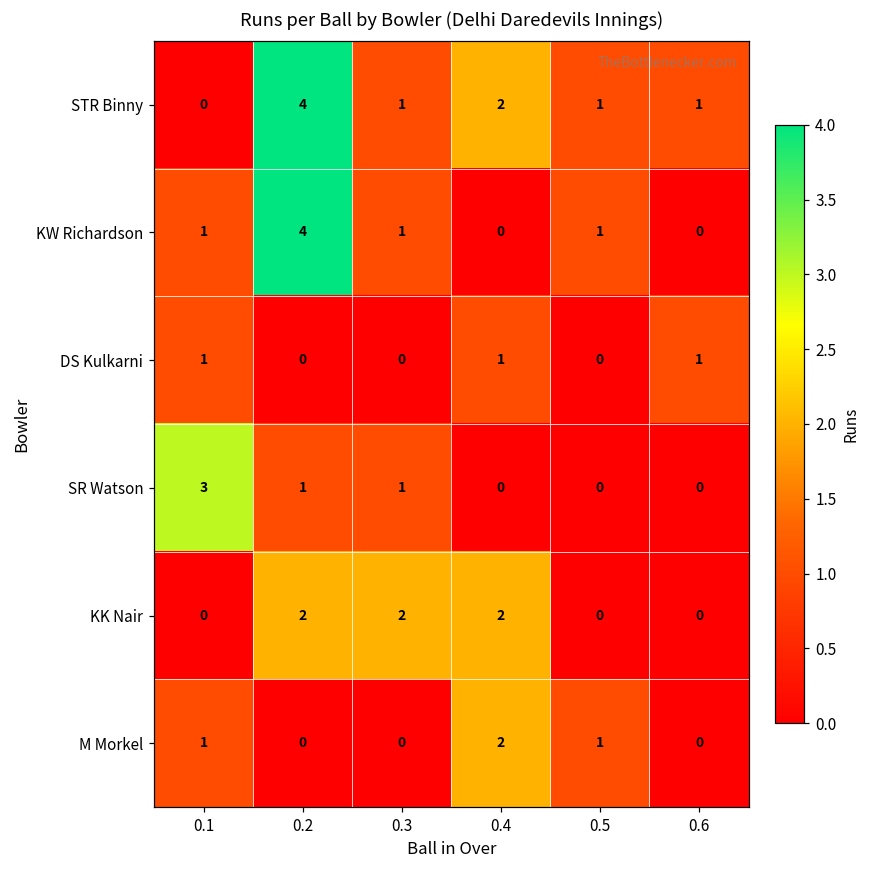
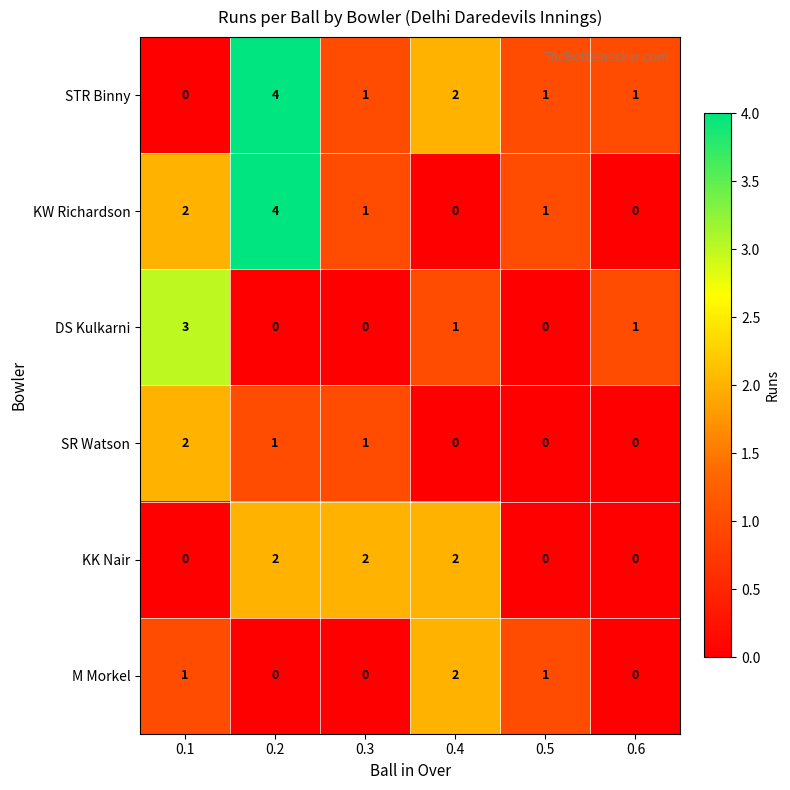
  {
    "STR Binny": {
      "0.1": 0,
      "0.2": 4,
      "0.3": 1,
      "0.4": 2,
      "0.5": 1
    },
    "KW Richardson": {
-     "0.1": 1,
+     "0.1": 2,
      "0.2": 4,
      "0.3": 1,
      "0.4": 0,
      "0.5": 1,
      "0.6": 0
    },
    "DS Kulkarni": {
-     "0.1": 1,
+     "0.1": 3,
      "0.2": 0,
      "0.3": 0,
      "0.4": 1,
      "0.5": 0,
      "0.6": 1
    },
    "SR Watson": {
-     "0.1": 3,
+     "0.1": 2,
      "0.2": 1,
      "0.3": 1,
      "0.4": 0,
      "0.5": 0,
      "0.6": 0
    },
    "KK Nair": {
      "0.1": 0,
      "0.2": 2,
      "0.3": 2,
      "0.4": 2,
      "0.5": 0,
      "0.6": 0
    },
    "M Morkel": {
      "0.1": 1,
      "0.2": 0,
      "0.3": 0,
      "0.4": 2,
      "0.5": 1,
      "0.6": 0
    }
  }
